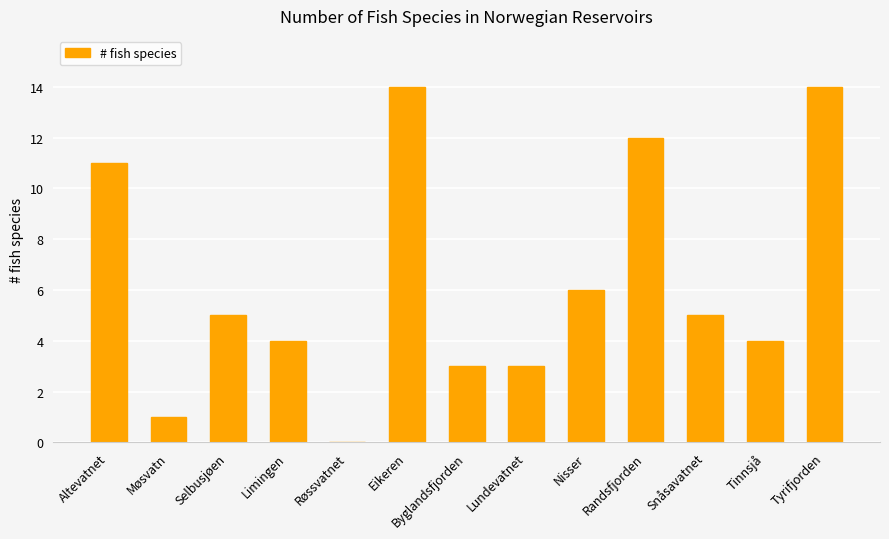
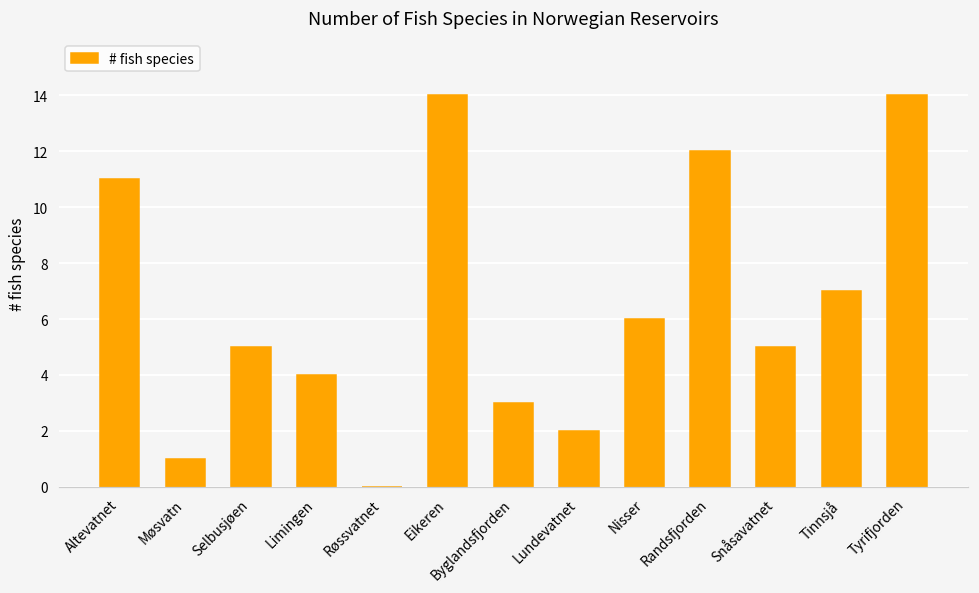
  {
    "Altevatnet": 11,
    "Møsvatn": 1,
    "Selbusjøen": 5,
    "Limingen": 4,
    "Røssvatnet": 0,
    "Eikeren": 14,
    "Byglandsfjorden": 3,
-   "Lundevatnet": 3,
+   "Lundevatnet": 2,
    "Nisser": 6,
    "Randsfjorden": 12,
    "Snåsavatnet": 5,
-   "Tinnsjå": 4,
+   "Tinnsjå": 7,
    "Tyrifjorden": 14
  }
